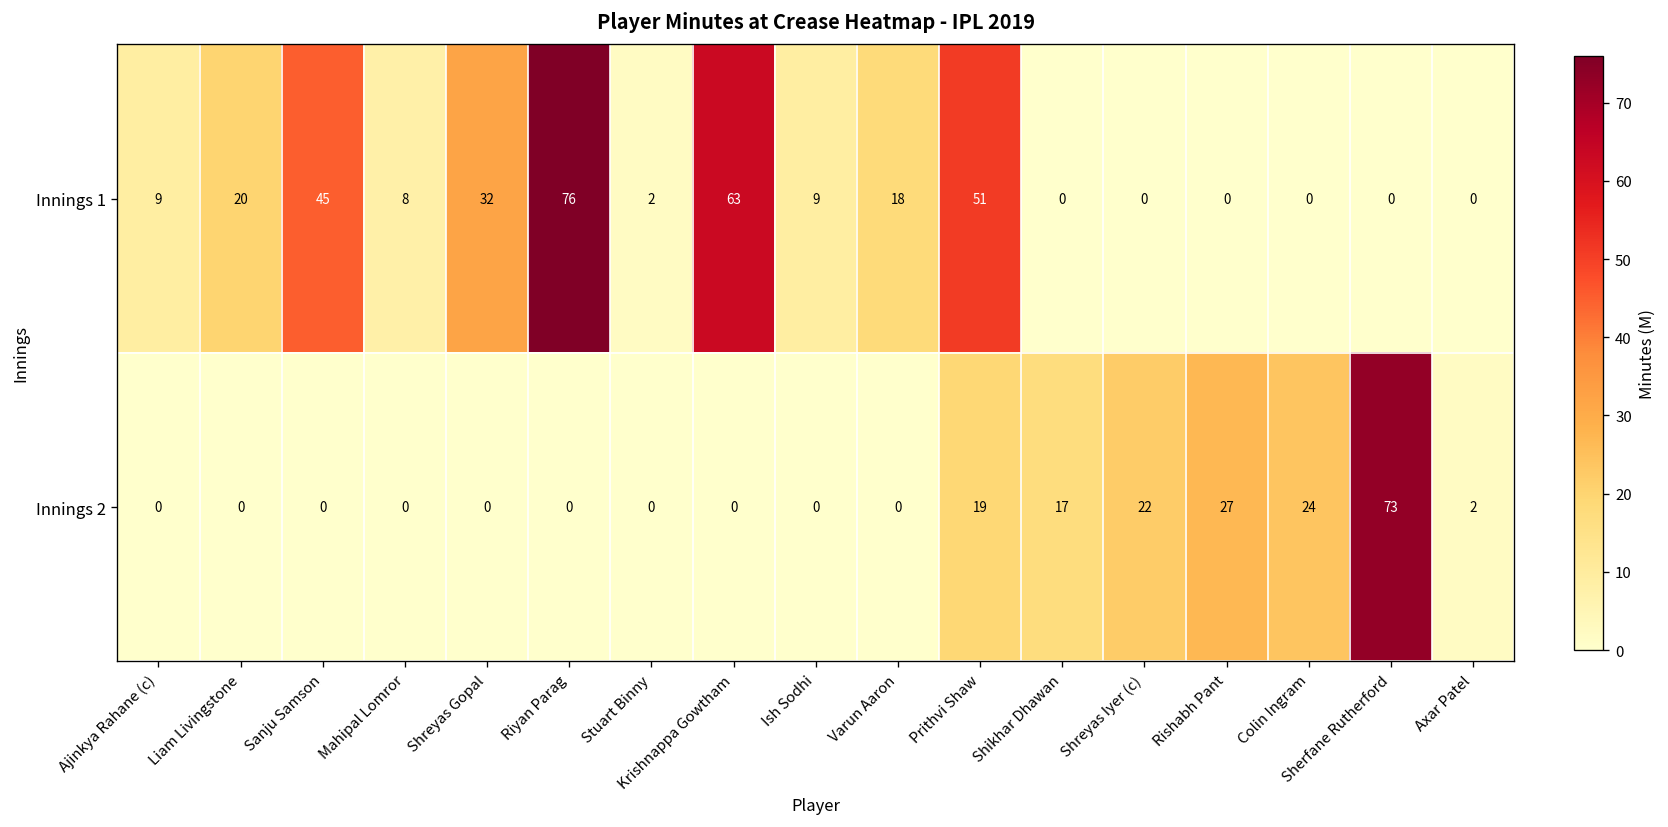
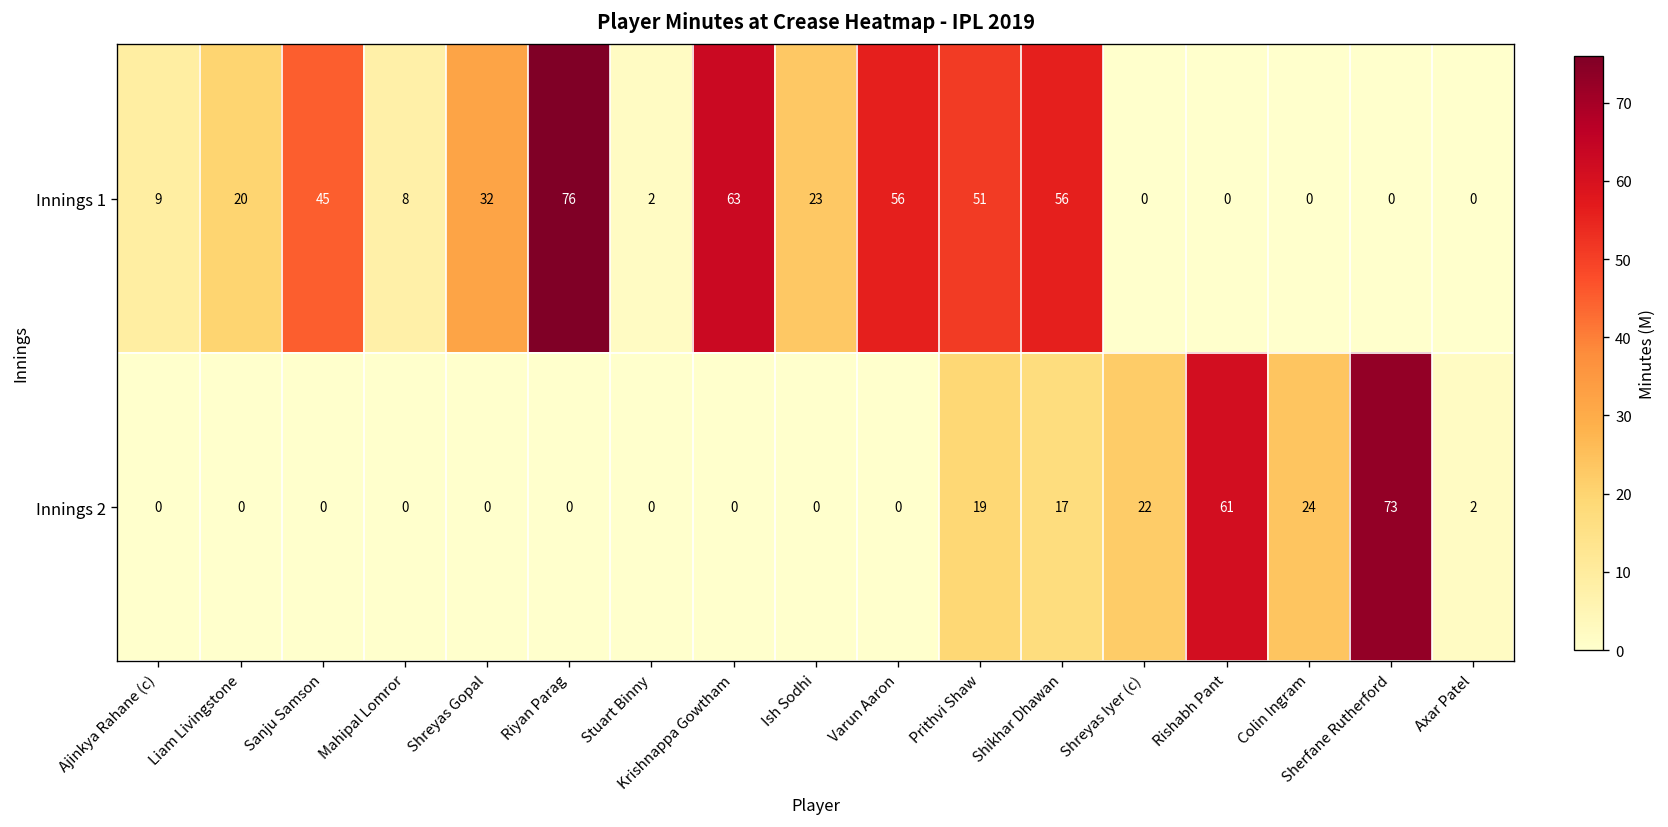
  {
    "Innings 1": {
      "Ajinkya Rahane (c)": 9,
      "Liam Livingstone": 20,
      "Sanju Samson": 45,
      "Mahipal Lomror": 8,
      "Shreyas Gopal": 32,
      "Riyan Parag": 76,
      "Stuart Binny": 2,
      "Krishnappa Gowtham": 63,
-     "Ish Sodhi": 9,
-     "Varun Aaron": 18,
+     "Ish Sodhi": 23,
+     "Varun Aaron": 56,
      "Prithvi Shaw": 51,
-     "Shikhar Dhawan": 0,
+     "Shikhar Dhawan": 56,
      "Shreyas Iyer (c)": 0,
      "Rishabh Pant": 0,
      "Colin Ingram": 0,
      "Sherfane Rutherford": 0,
      "Axar Patel": 0
    },
    "Innings 2": {
      "Ajinkya Rahane (c)": 0,
      "Liam Livingstone": 0,
      "Sanju Samson": 0,
      "Mahipal Lomror": 0,
      "Shreyas Gopal": 0,
      "Riyan Parag": 0,
      "Stuart Binny": 0,
      "Krishnappa Gowtham": 0,
      "Ish Sodhi": 0,
      "Varun Aaron": 0,
      "Prithvi Shaw": 19,
      "Shikhar Dhawan": 17,
      "Shreyas Iyer (c)": 22,
-     "Rishabh Pant": 27,
+     "Rishabh Pant": 61,
      "Colin Ingram": 24,
      "Sherfane Rutherford": 73,
      "Axar Patel": 2
    }
  }
